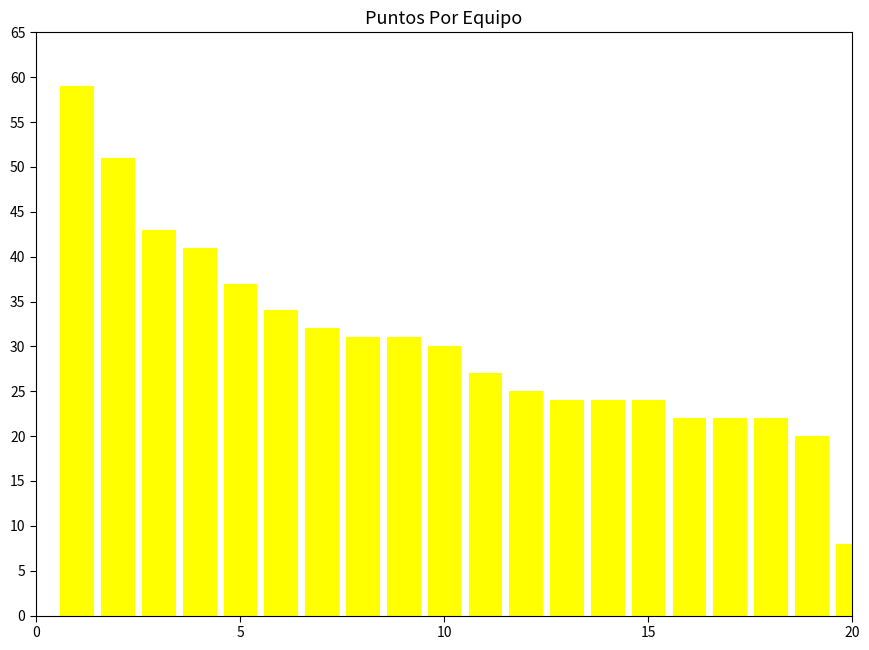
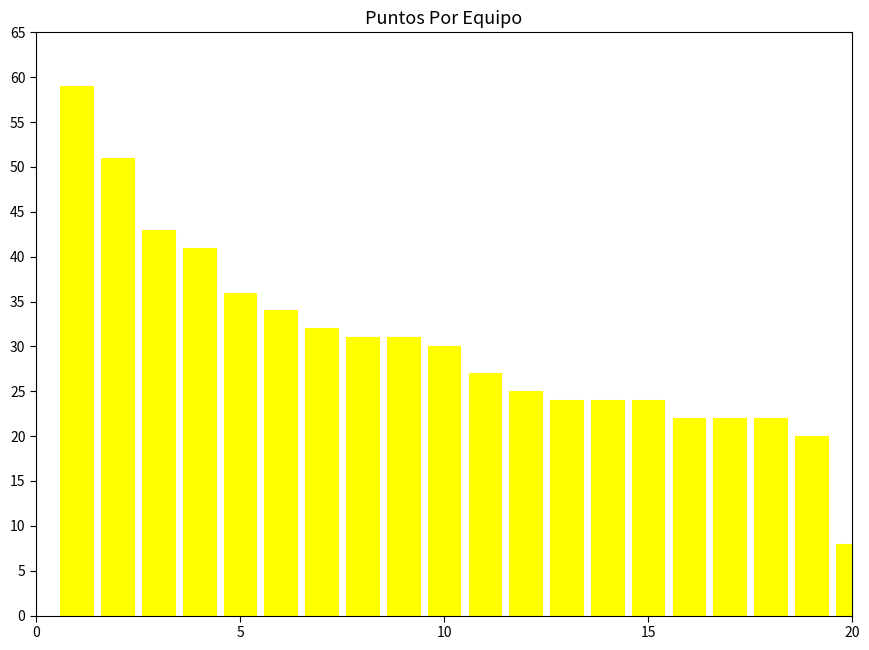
  {
-   "5": 37,
+   "5": 36,
    "10": 30,
    "15": 24,
    "20": 8
  }
